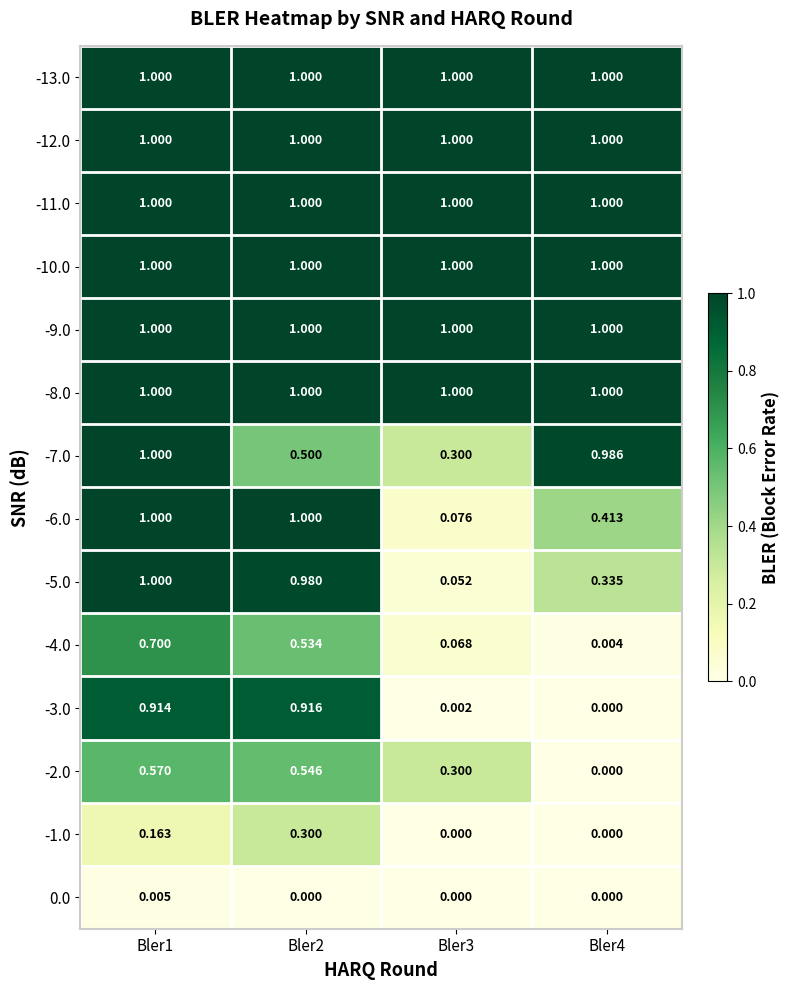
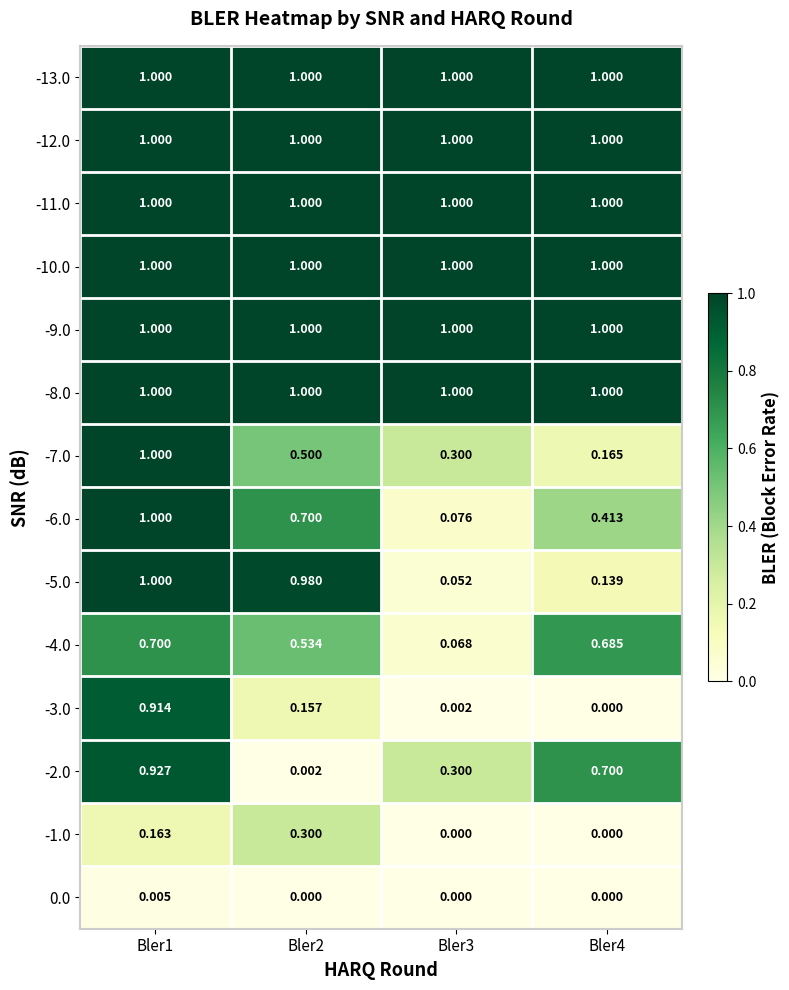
  {
    "-7.0": {
-     "Bler4": 0.986
+     "Bler4": 0.165
    },
    "-6.0": {
-     "Bler2": 1.000
+     "Bler2": 0.700
    },
    "-5.0": {
-     "Bler4": 0.335
+     "Bler4": 0.139
    },
    "-4.0": {
-     "Bler4": 0.004
+     "Bler4": 0.685
    },
    "-3.0": {
-     "Bler2": 0.916
+     "Bler2": 0.157
    },
    "-2.0": {
-     "Bler1": 0.570,
-     "Bler2": 0.546,
-     "Bler4": 0.000
+     "Bler1": 0.927,
+     "Bler2": 0.002,
+     "Bler4": 0.700
    }
  }
